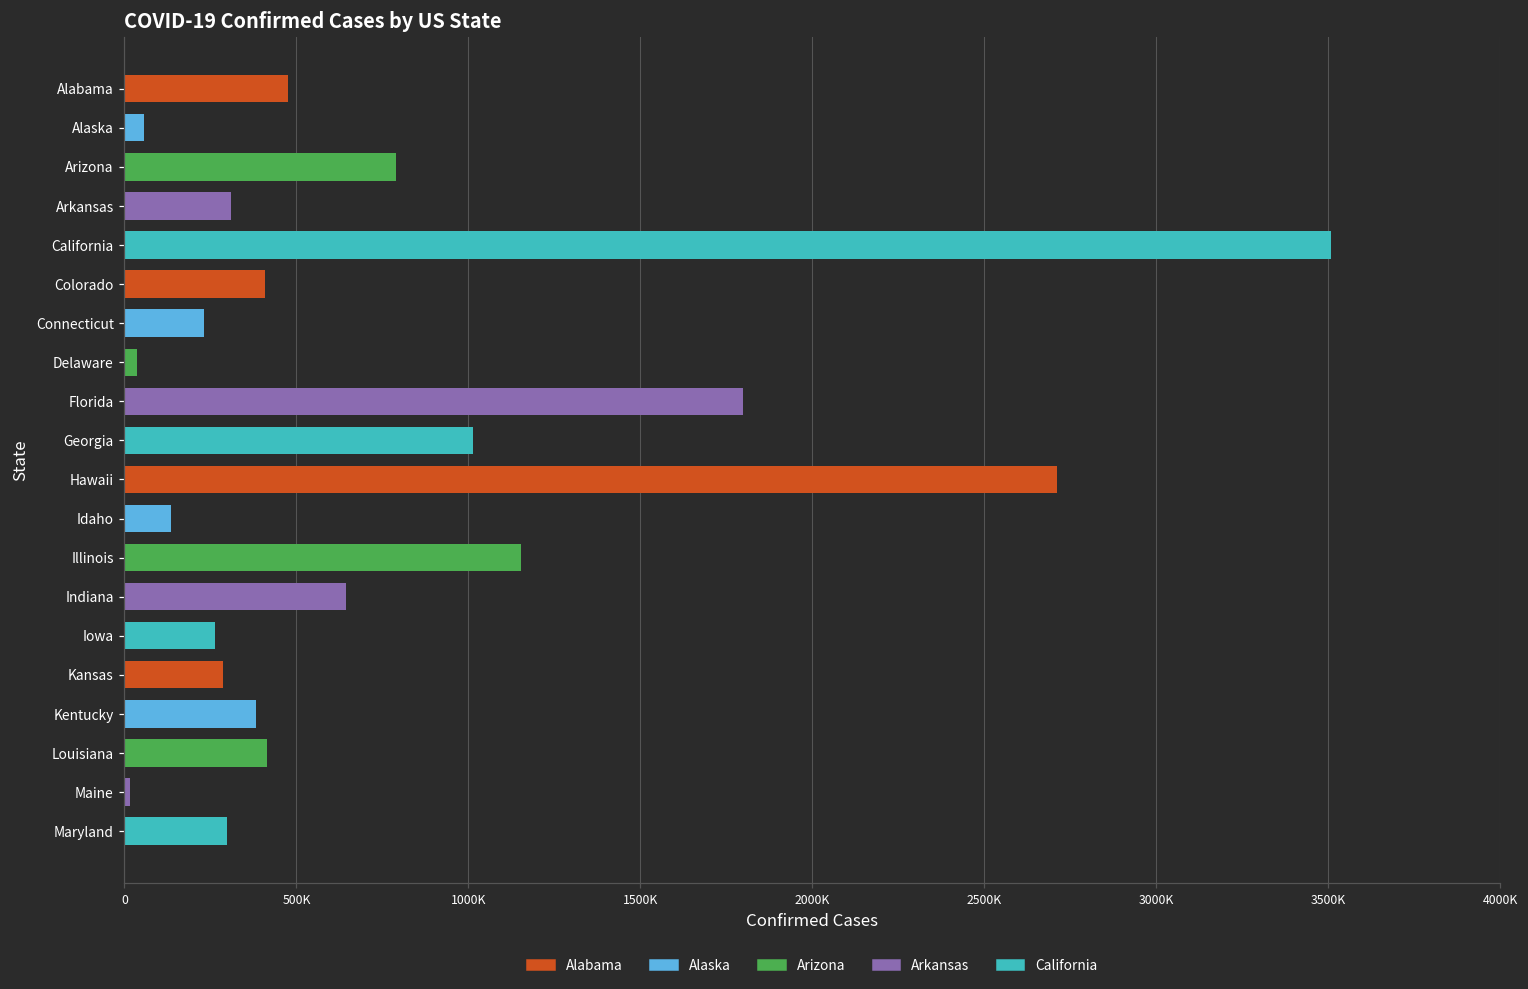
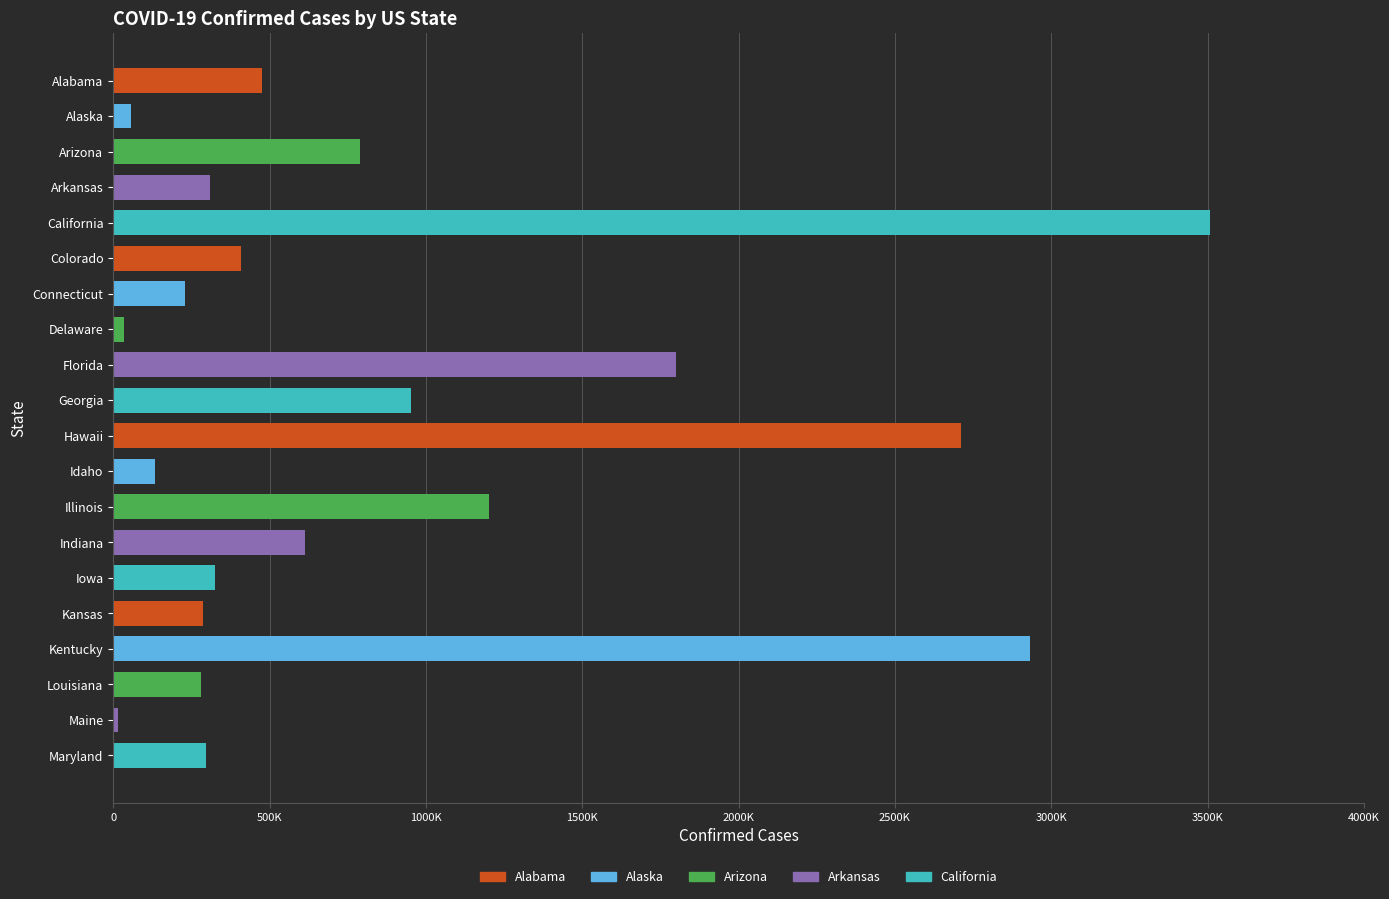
  {
    "Alabama": 480000,
    "Alaska": 60000,
    "Arizona": 790000,
    "Arkansas": 310000,
    "California": 3510000,
    "Colorado": 410000,
    "Connecticut": 230000,
    "Delaware": 40000,
    "Florida": 1800000,
-   "Georgia": 1010000,
+   "Georgia": 950000,
    "Hawaii": 2710000,
    "Idaho": 130000,
-   "Illinois": 1150000,
-   "Indiana": 640000,
-   "Iowa": 260000,
+   "Illinois": 1200000,
+   "Indiana": 610000,
+   "Iowa": 330000,
    "Kansas": 290000,
-   "Kentucky": 380000,
-   "Louisiana": 410000,
+   "Kentucky": 2930000,
+   "Louisiana": 280000,
    "Maine": 20000,
    "Maryland": 300000
  }
